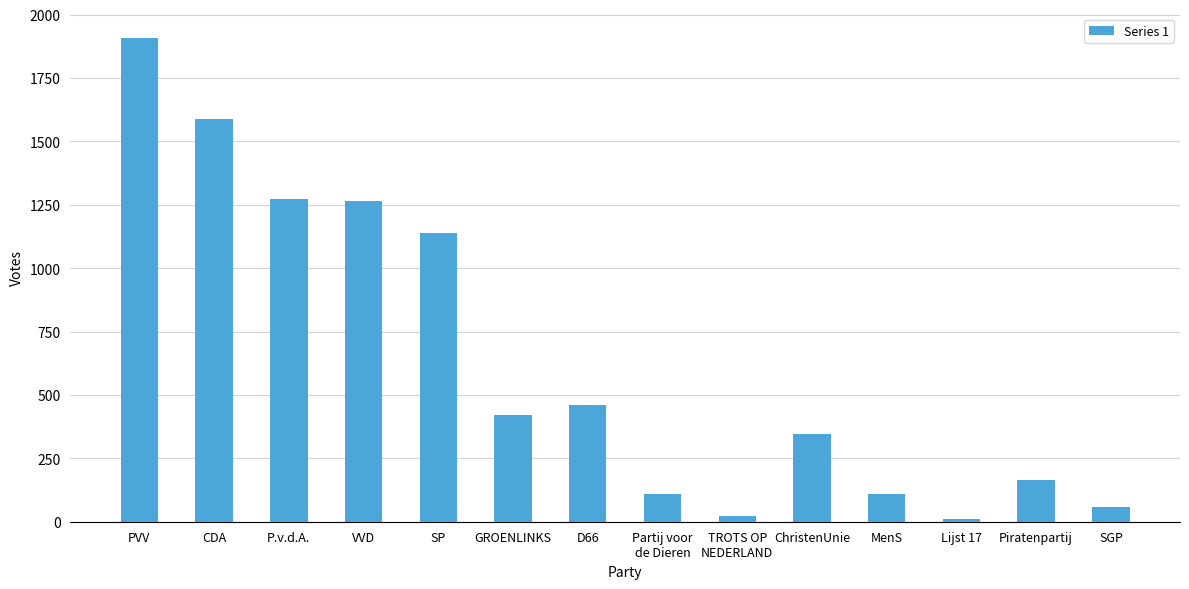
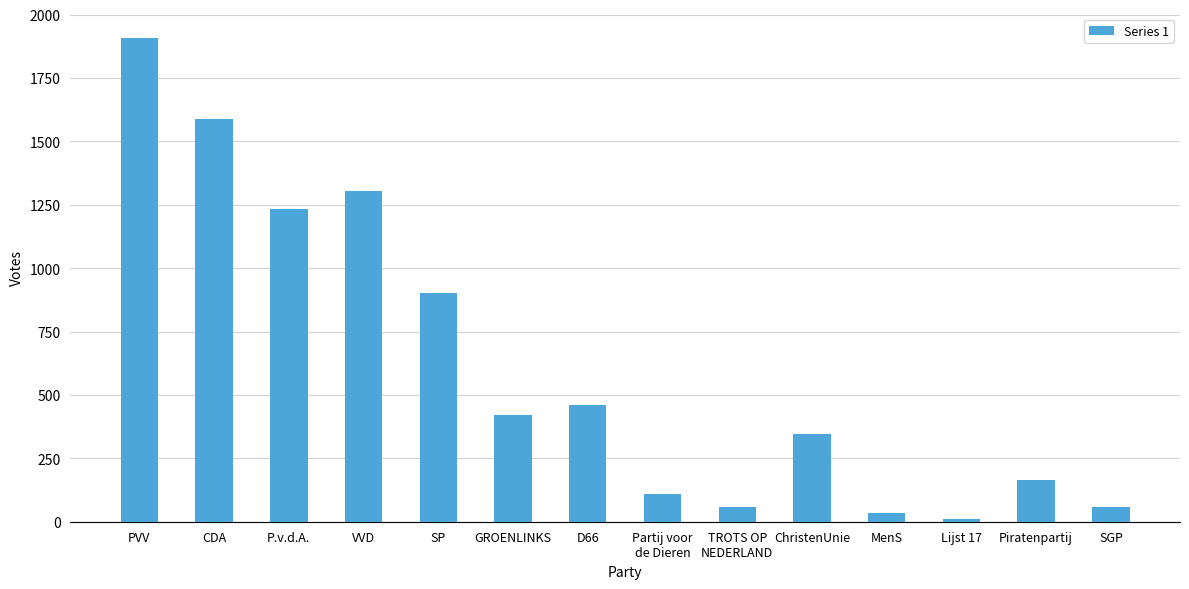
  {
    "PVV": 1910,
    "CDA": 1590,
-   "P.v.d.A.": 1270,
-   "VVD": 1260,
-   "SP": 1140,
+   "P.v.d.A.": 1230,
+   "VVD": 1300,
+   "SP": 900,
    "GROENLINKS": 420,
    "D66": 460,
    "Partij voor de Dieren": 110,
-   "TROTS OP NEDERLAND": 20,
+   "TROTS OP NEDERLAND": 60,
    "ChristenUnie": 350,
-   "MenS": 110,
+   "MenS": 30,
    "Piratenpartij": 160,
    "SGP": 60
  }
